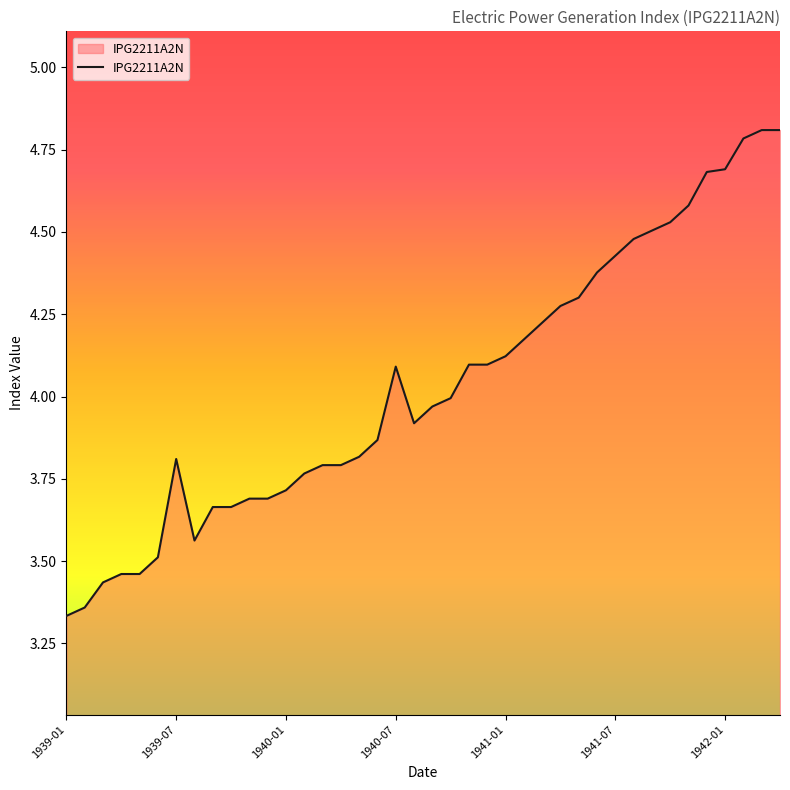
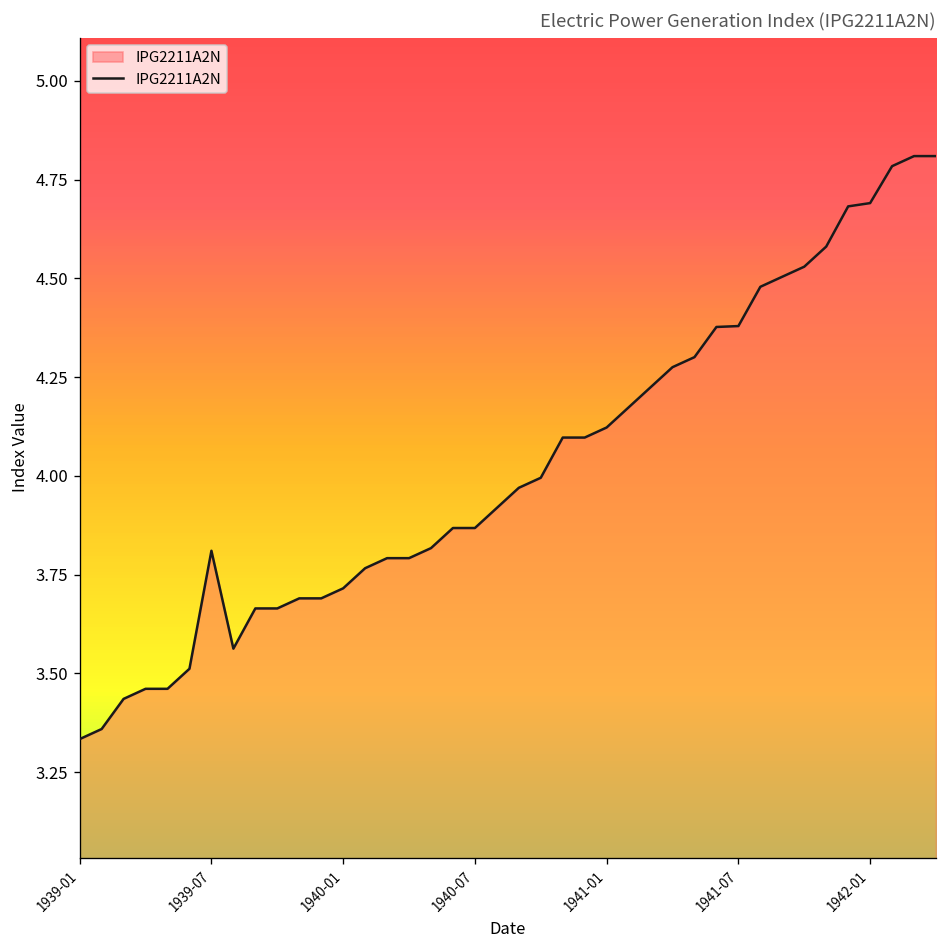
  {
    "1939-01": 3.33,
    "1939-07": 3.81,
    "1940-01": 3.72,
-   "1940-07": 4.09,
+   "1940-07": 3.87,
    "1941-01": 4.12,
-   "1941-07": 4.43,
+   "1941-07": 4.38,
    "1942-01": 4.69
  }
